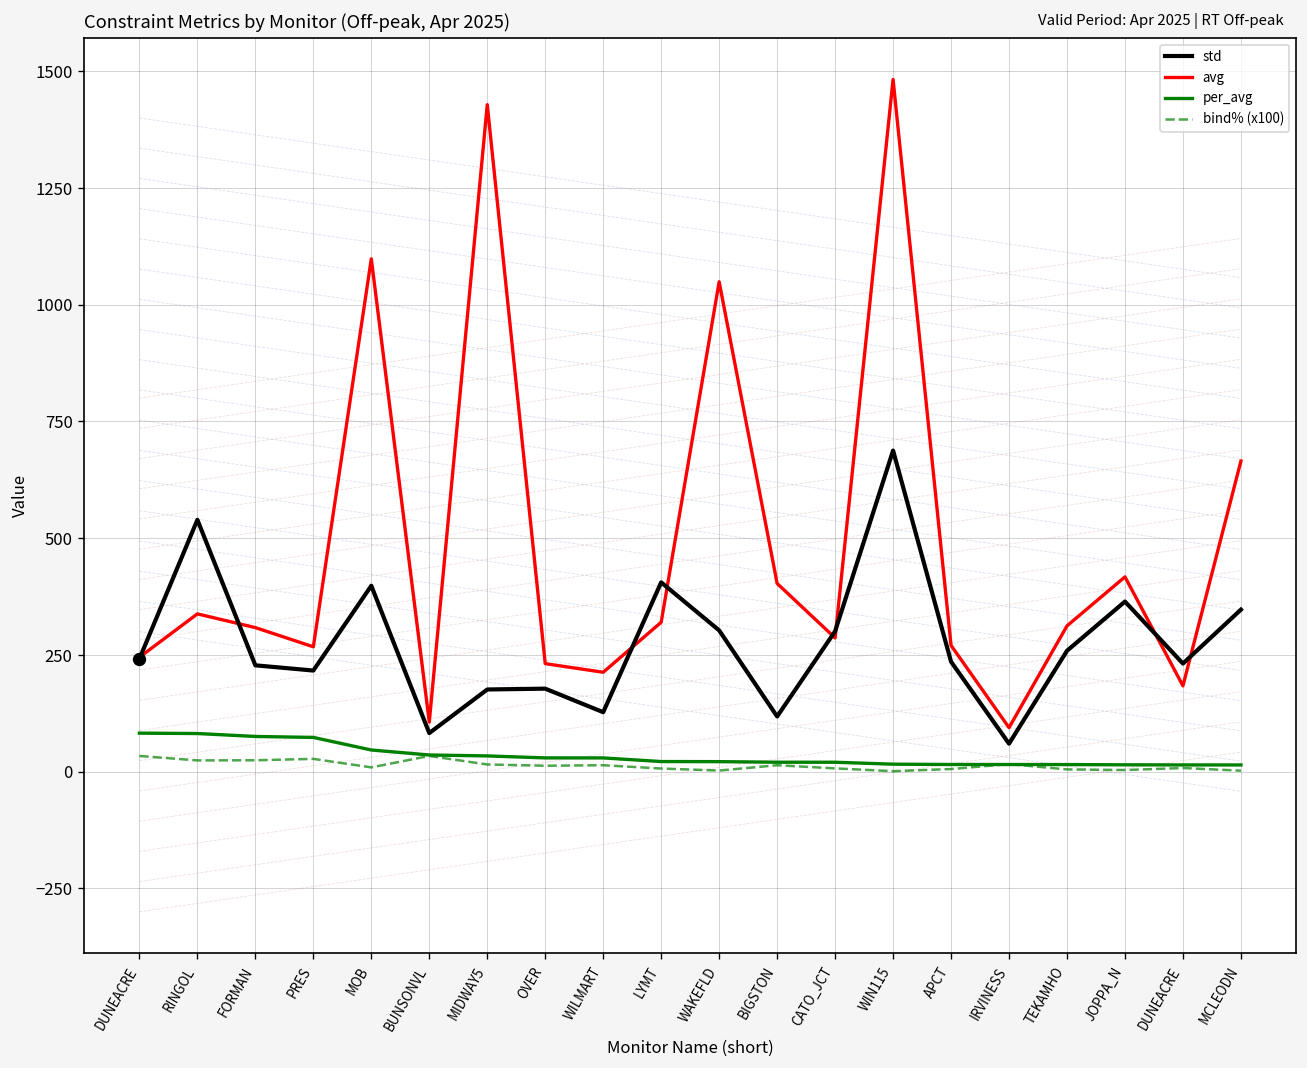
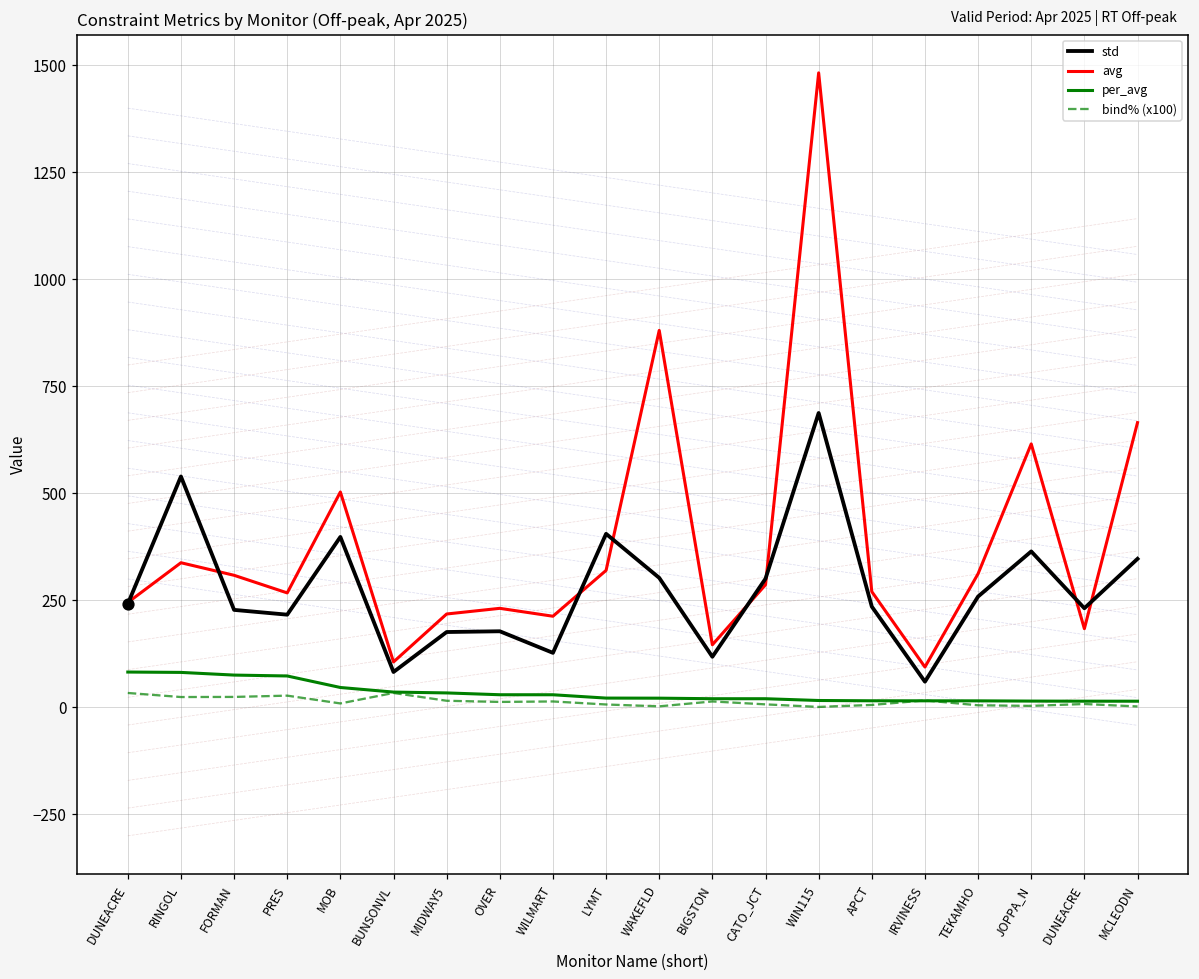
  {
    "avg": {
      "RINGOL": 340,
      "FORMAN": 310,
-     "MOB": 1100,
+     "MOB": 500,
      "BUNSONVL": 110,
-     "MIDWAY5": 1430,
+     "MIDWAY5": 220,
      "OVER": 230,
      "WILMART": 210,
-     "WAKEFLD": 1050,
-     "BIGSTON": 400,
+     "WAKEFLD": 880,
+     "BIGSTON": 150,
      "CATO_JCT": 290,
      "WIN115": 1480,
-     "JOPPA_N": 420
+     "JOPPA_N": 620
    }
  }
